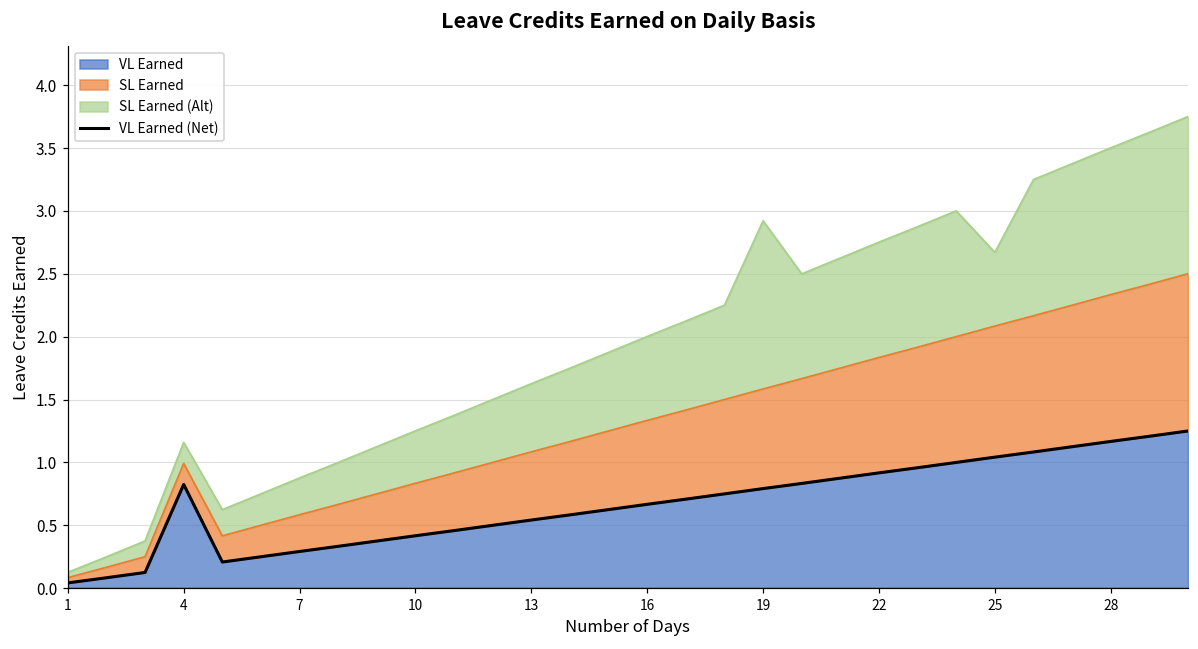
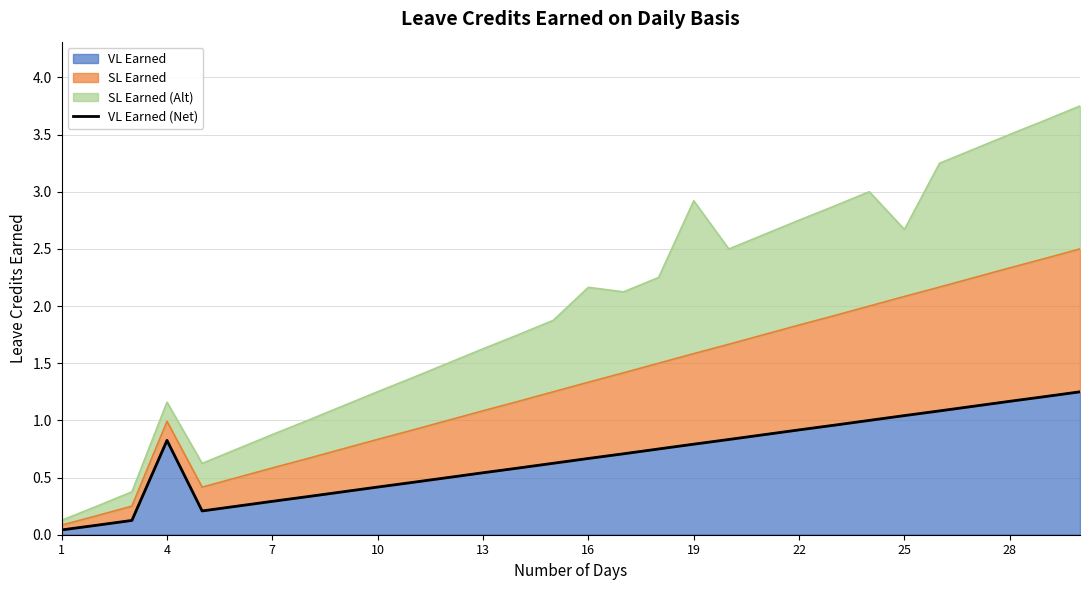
  {
    "VL Earned": {
      "1": 0.04,
      "4": 0.83,
      "7": 0.29,
      "10": 0.42,
      "13": 0.54,
      "16": 0.67,
      "19": 0.79,
      "22": 0.92,
      "25": 1.04,
      "28": 1.17
    },
    "SL Earned": {
      "1": 0.04,
      "4": 0.17,
      "7": 0.29,
      "10": 0.42,
      "13": 0.54,
      "16": 0.67,
      "19": 0.79,
      "22": 0.92,
      "25": 1.04,
      "28": 1.17
    },
    "SL Earned (Alt)": {
      "1": 0.04,
      "4": 0.17,
      "7": 0.29,
      "10": 0.42,
      "13": 0.54,
-     "16": 0.67,
+     "16": 0.83,
      "19": 1.34,
      "22": 0.92,
      "25": 0.59,
      "28": 1.17
    }
  }
